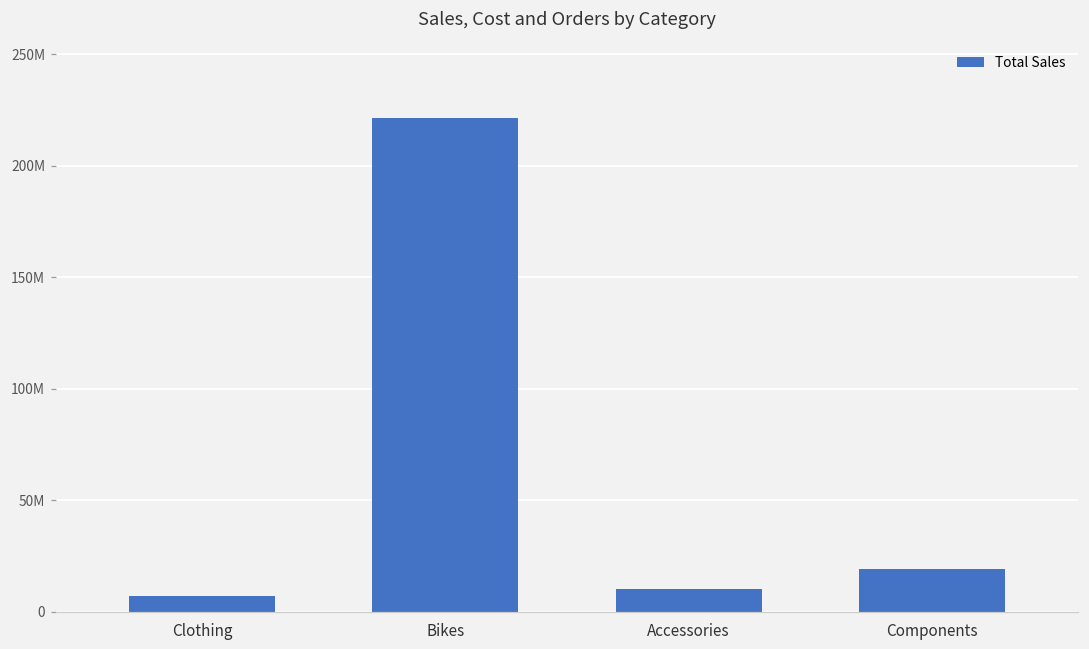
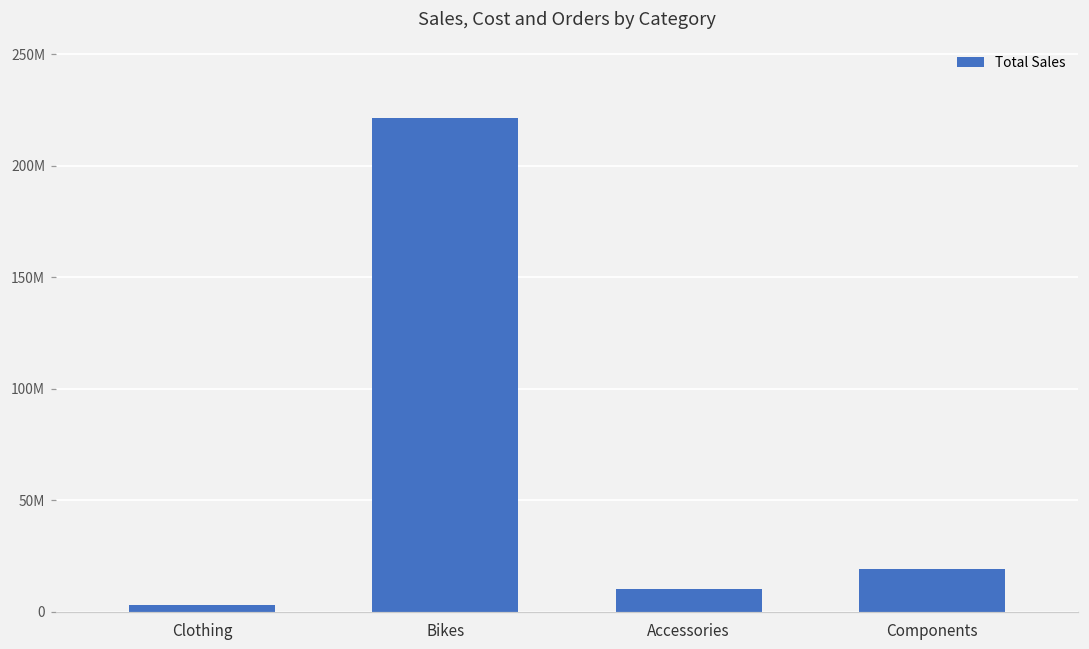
  {
-   "Clothing": 7000000,
+   "Clothing": 3000000,
    "Bikes": 222000000,
    "Accessories": 10000000,
    "Components": 19000000
  }
